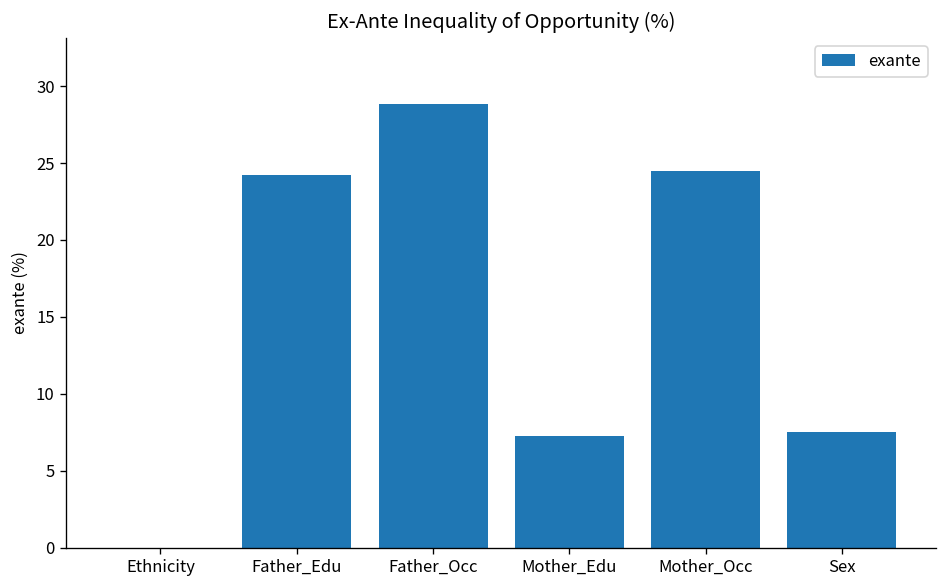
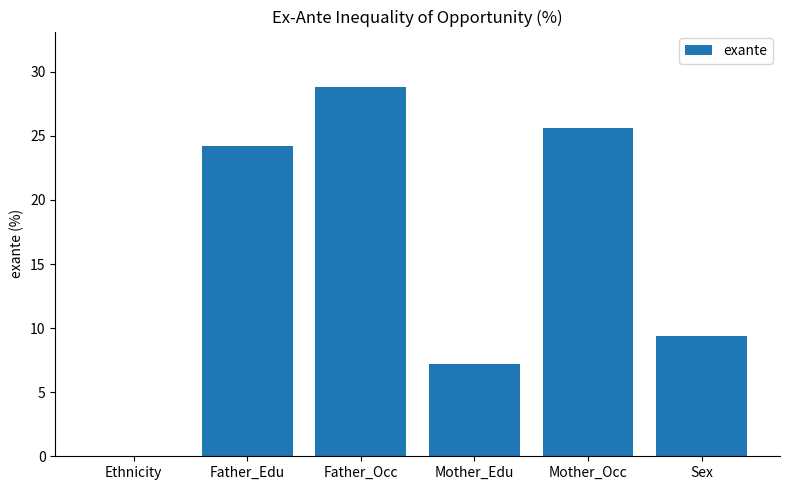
  {
    "Ethnicity": 0.0,
    "Father_Edu": 24.2,
    "Father_Occ": 28.8,
    "Mother_Edu": 7.2,
-   "Mother_Occ": 24.5,
-   "Sex": 7.5
+   "Mother_Occ": 25.6,
+   "Sex": 9.4
  }
